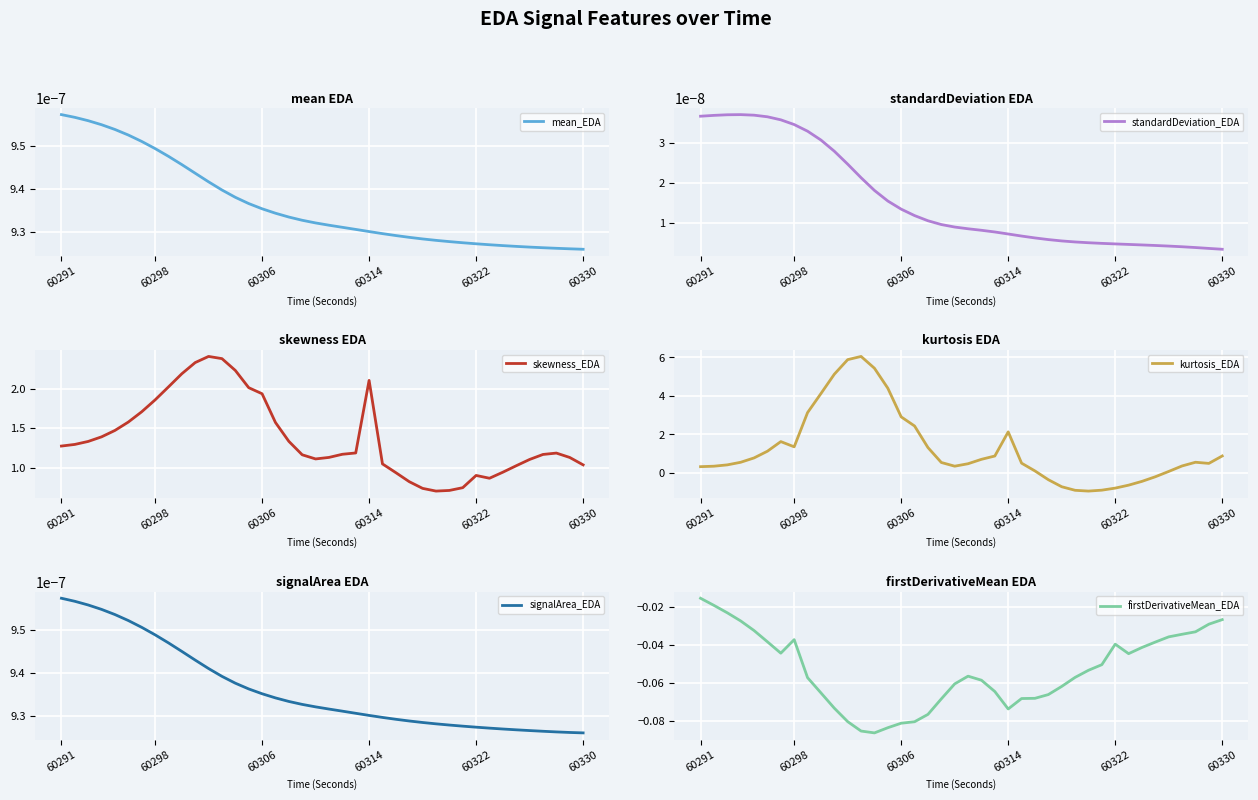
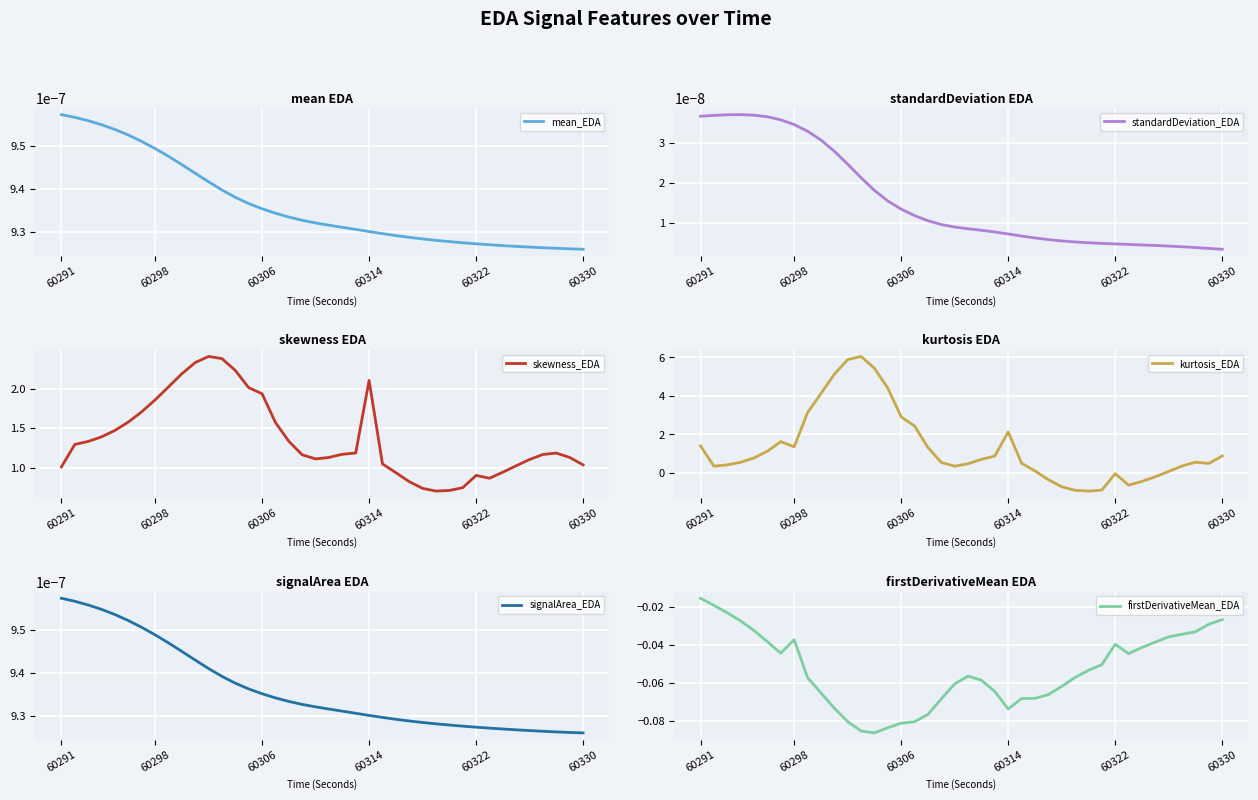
  {
    "mean EDA": {
      "60291": 0.000000957,
      "60298": 0.000000949,
      "60306": 0.000000935,
      "60314": 0.000000930,
      "60322": 0.000000927,
      "60330": 0.000000926
    },
    "standardDeviation EDA": {
      "60291": 0.000000037,
      "60298": 0.000000035,
      "60306": 0.000000013,
      "60314": 0.000000007,
      "60322": 0.000000005,
      "60330": 0.000000004
    },
    "skewness EDA": {
-     "60291": 1.3,
+     "60291": 1.0,
      "60298": 1.9,
      "60306": 1.9,
      "60314": 2.1,
      "60322": 0.9,
      "60330": 1.0
    },
    "kurtosis EDA": {
-     "60291": 0.3,
+     "60291": 1.4,
      "60298": 1.4,
      "60306": 2.9,
      "60314": 2.1,
-     "60322": -0.8,
+     "60322": 0.0,
      "60330": 0.9
    },
    "signalArea EDA": {
      "60291": 0.000000957,
      "60298": 0.000000949,
      "60306": 0.000000935,
      "60314": 0.000000930,
      "60322": 0.000000927,
      "60330": 0.000000926
    },
    "firstDerivativeMean EDA": {
      "60291": -0.015,
      "60298": -0.037,
      "60306": -0.081,
      "60314": -0.074,
      "60322": -0.040,
      "60330": -0.027
    }
  }
